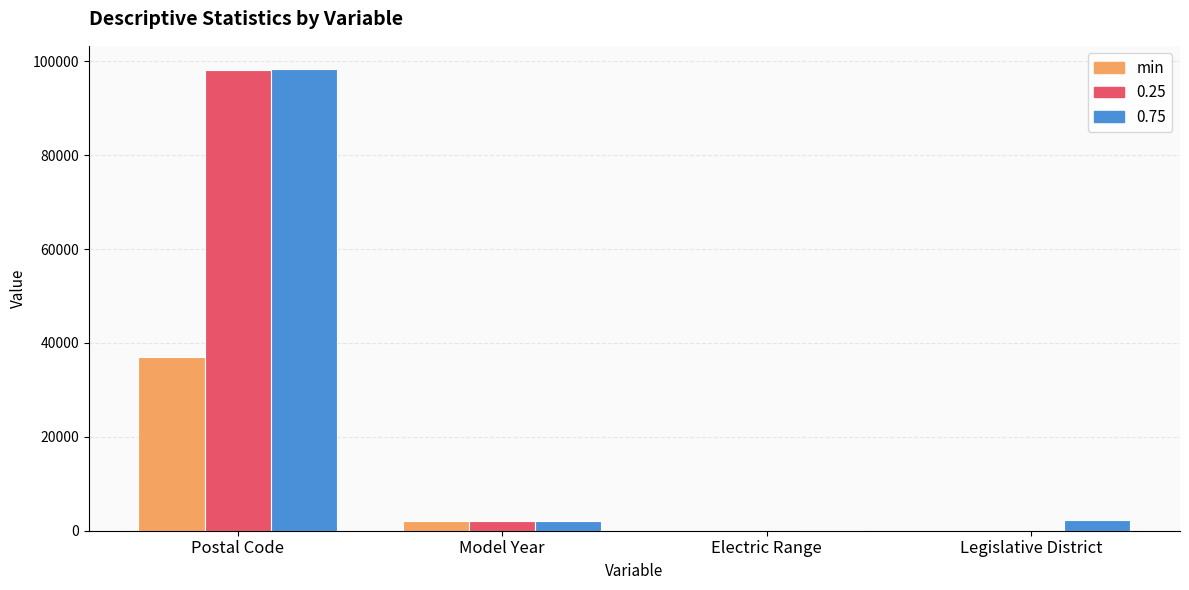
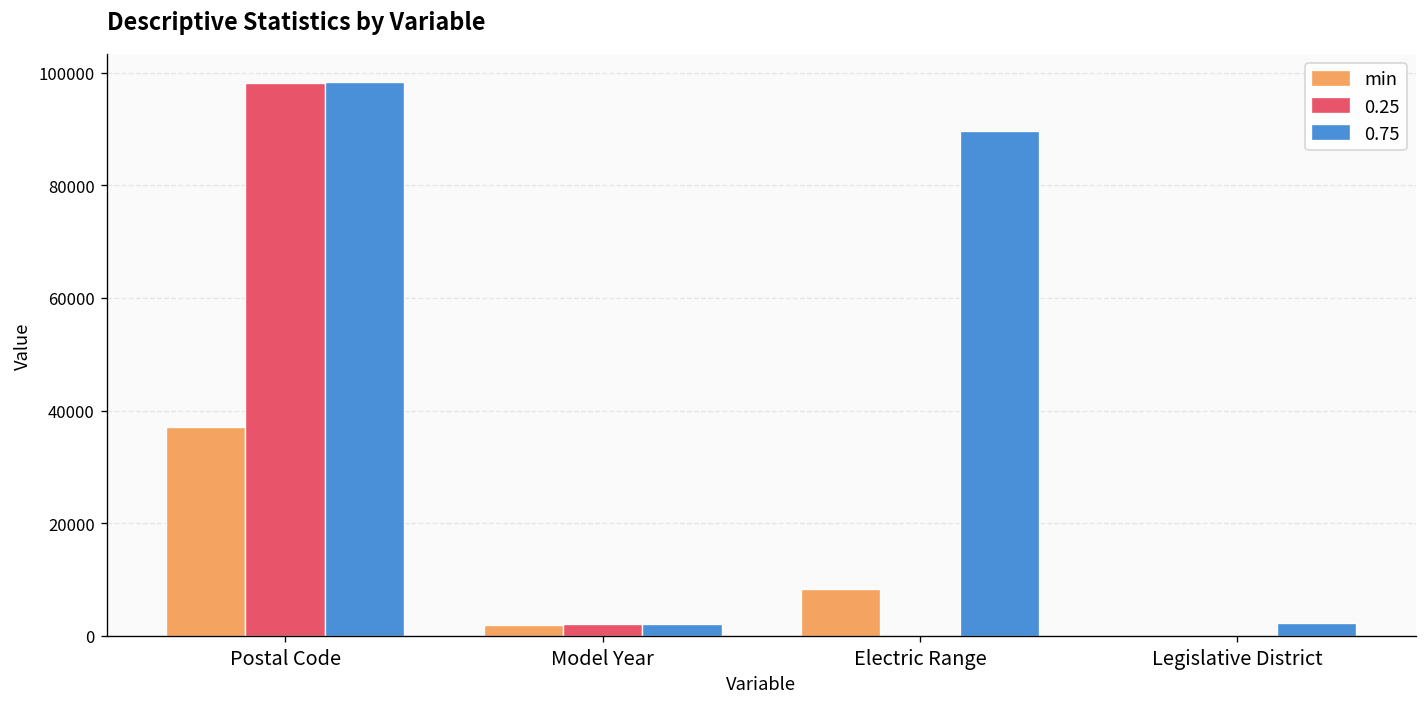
  {
    "min": {
      "Postal Code": 37000,
      "Model Year": 2000,
-     "Electric Range": 0
+     "Electric Range": 8000
    },
    "0.25": {
      "Postal Code": 98000,
      "Model Year": 2000,
      "Electric Range": 0
    },
    "0.75": {
      "Postal Code": 98000,
      "Model Year": 2000,
-     "Electric Range": 0,
+     "Electric Range": 90000,
      "Legislative District": 2000
    }
  }
